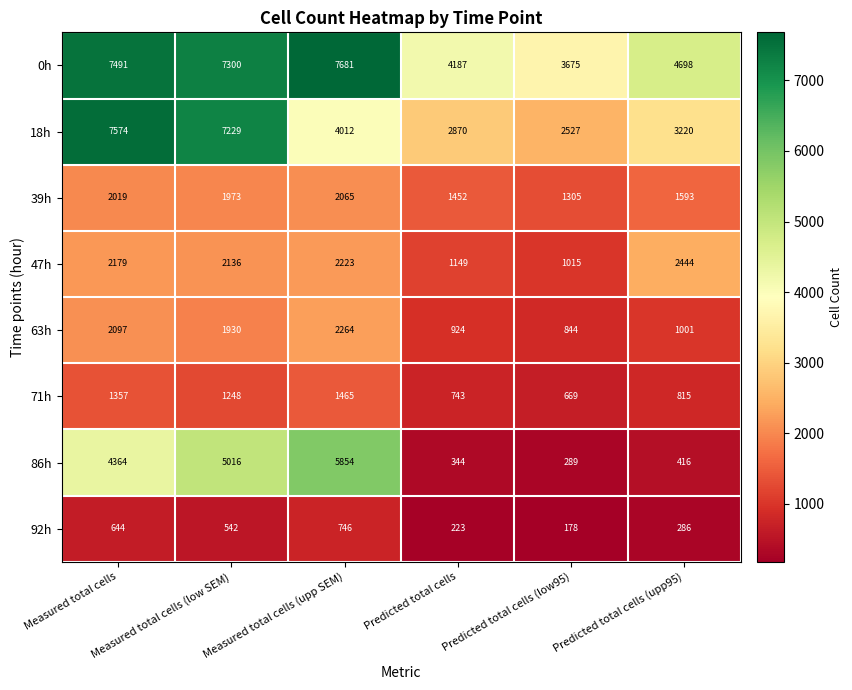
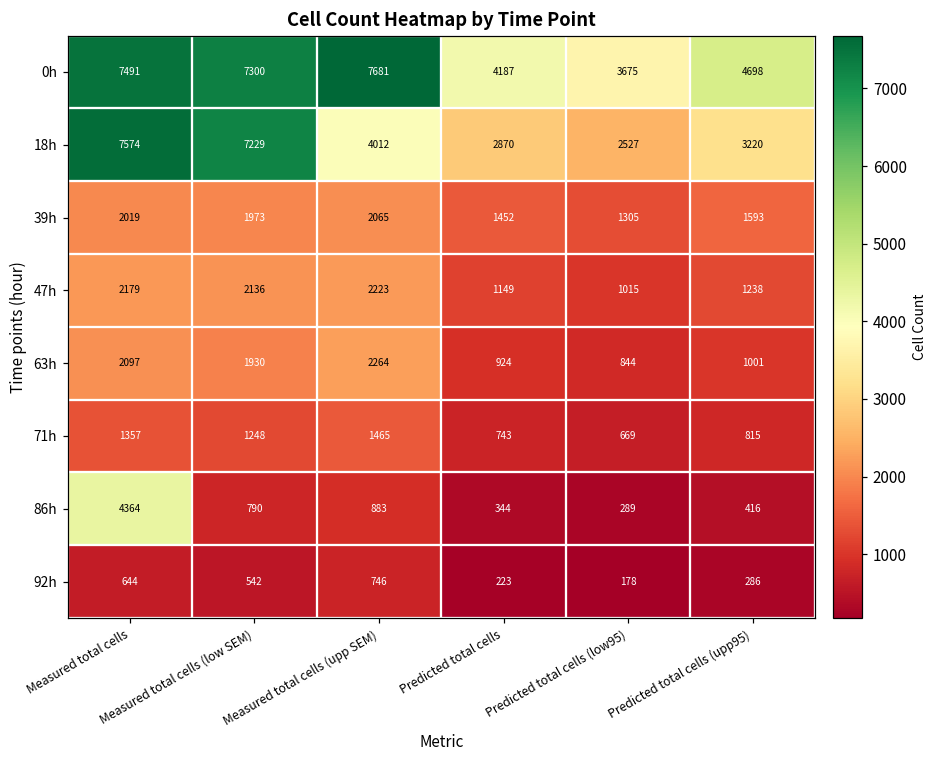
  {
    "0h": {
      "Measured total cells": 7491,
      "Measured total cells (low SEM)": 7300,
      "Measured total cells (upp SEM)": 7681,
      "Predicted total cells": 4187,
      "Predicted total cells (low95)": 3675,
      "Predicted total cells (upp95)": 4698
    },
    "18h": {
      "Measured total cells": 7574,
      "Measured total cells (low SEM)": 7229,
      "Measured total cells (upp SEM)": 4012,
      "Predicted total cells": 2870,
      "Predicted total cells (low95)": 2527,
      "Predicted total cells (upp95)": 3220
    },
    "39h": {
      "Measured total cells": 2019,
      "Measured total cells (low SEM)": 1973,
      "Measured total cells (upp SEM)": 2065,
      "Predicted total cells": 1452,
      "Predicted total cells (low95)": 1305,
      "Predicted total cells (upp95)": 1593
    },
    "47h": {
      "Measured total cells": 2179,
      "Measured total cells (low SEM)": 2136,
      "Measured total cells (upp SEM)": 2223,
      "Predicted total cells": 1149,
      "Predicted total cells (low95)": 1015,
-     "Predicted total cells (upp95)": 2444
+     "Predicted total cells (upp95)": 1238
    },
    "63h": {
      "Measured total cells": 2097,
      "Measured total cells (low SEM)": 1930,
      "Measured total cells (upp SEM)": 2264,
      "Predicted total cells": 924,
      "Predicted total cells (low95)": 844,
      "Predicted total cells (upp95)": 1001
    },
    "71h": {
      "Measured total cells": 1357,
      "Measured total cells (low SEM)": 1248,
      "Measured total cells (upp SEM)": 1465,
      "Predicted total cells": 743,
      "Predicted total cells (low95)": 669,
      "Predicted total cells (upp95)": 815
    },
    "86h": {
      "Measured total cells": 4364,
-     "Measured total cells (low SEM)": 5016,
-     "Measured total cells (upp SEM)": 5854,
+     "Measured total cells (low SEM)": 790,
+     "Measured total cells (upp SEM)": 883,
      "Predicted total cells": 344,
      "Predicted total cells (low95)": 289,
      "Predicted total cells (upp95)": 416
    },
    "92h": {
      "Measured total cells": 644,
      "Measured total cells (low SEM)": 542,
      "Measured total cells (upp SEM)": 746,
      "Predicted total cells": 223,
      "Predicted total cells (low95)": 178,
      "Predicted total cells (upp95)": 286
    }
  }
